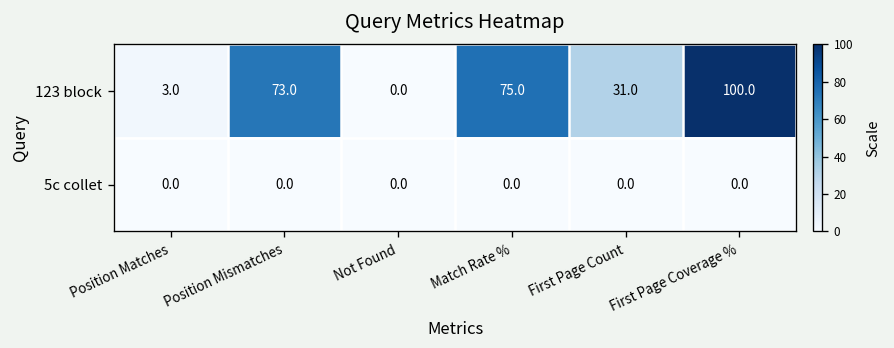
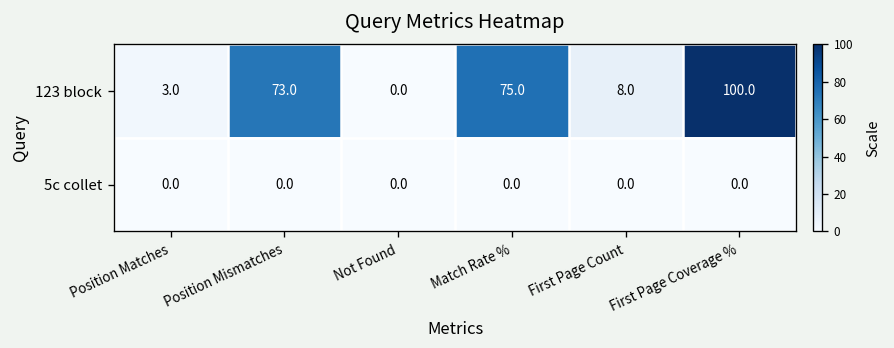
  {
    "123 block": {
      "Position Matches": 3.0,
      "Position Mismatches": 73.0,
      "Not Found": 0.0,
      "Match Rate %": 75.0,
-     "First Page Count": 31.0,
+     "First Page Count": 8.0,
      "First Page Coverage %": 100.0
    },
    "5c collet": {
      "Position Matches": 0.0,
      "Position Mismatches": 0.0,
      "Not Found": 0.0,
      "Match Rate %": 0.0,
      "First Page Count": 0.0,
      "First Page Coverage %": 0.0
    }
  }
